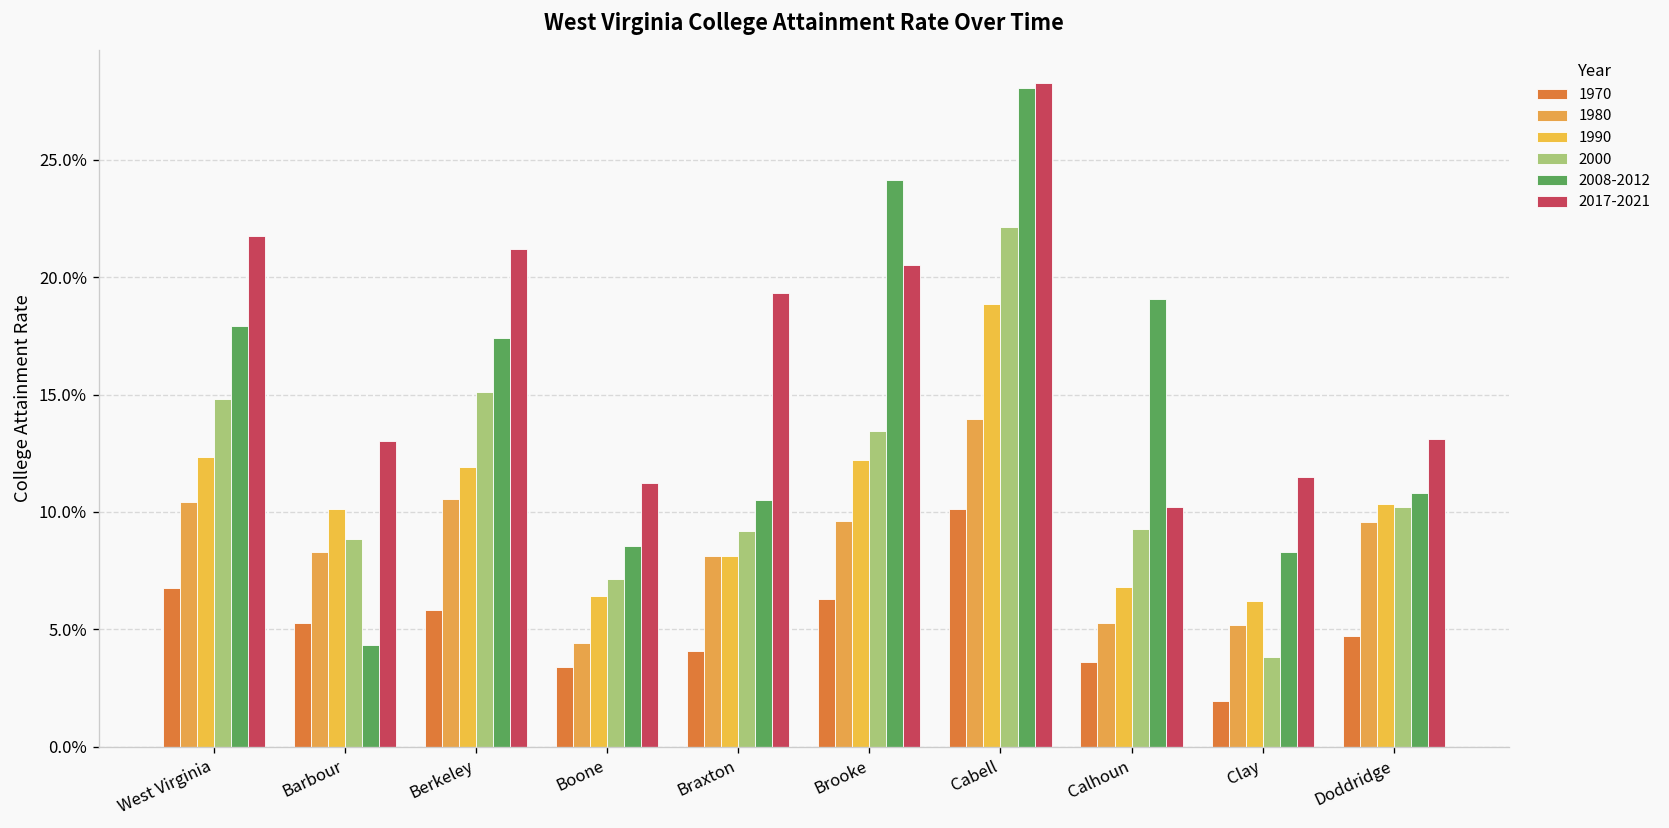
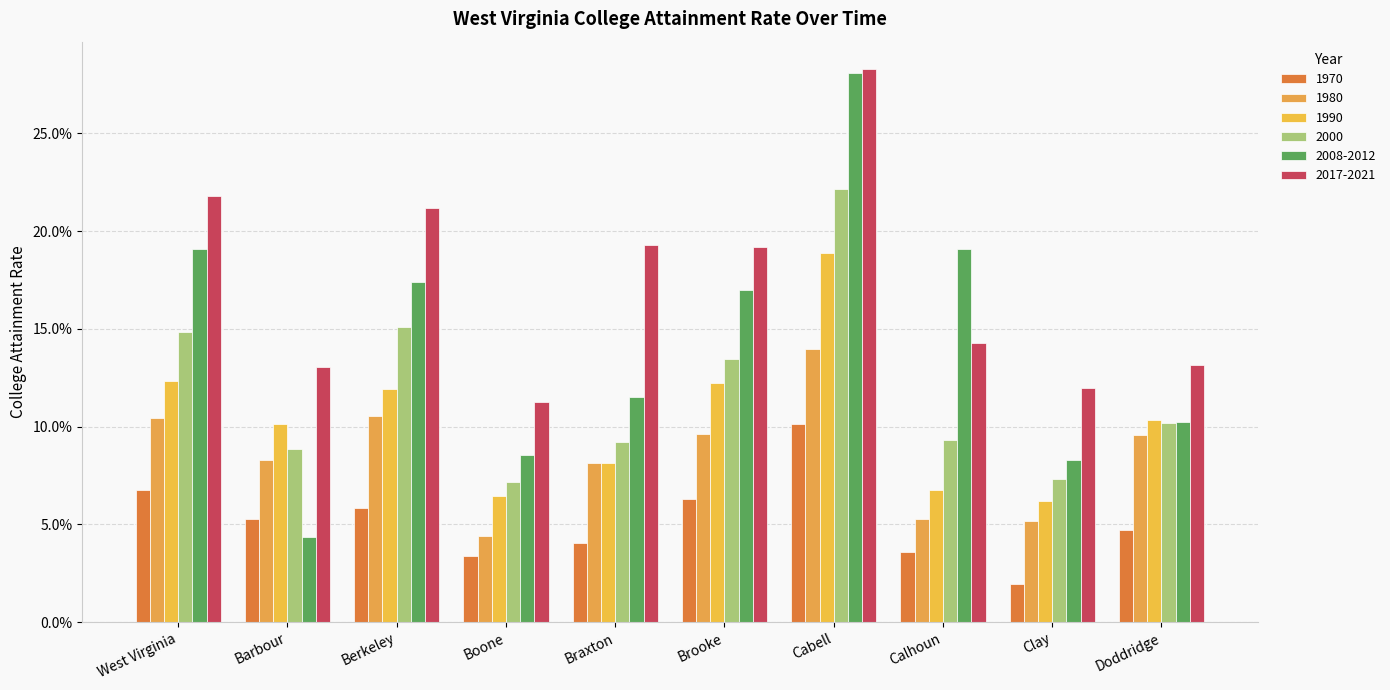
  {
    "2000": {
      "West Virginia": "14.8%",
      "Barbour": "8.9%",
      "Berkeley": "15.1%",
      "Boone": "7.2%",
      "Braxton": "9.2%",
      "Brooke": "13.4%",
      "Cabell": "22.2%",
      "Calhoun": "9.3%",
-     "Clay": "3.8%",
+     "Clay": "7.3%",
      "Doddridge": "10.2%"
    },
    "2008-2012": {
-     "West Virginia": "17.9%",
+     "West Virginia": "19.1%",
      "Barbour": "4.3%",
      "Berkeley": "17.4%",
      "Boone": "8.5%",
-     "Braxton": "10.5%",
-     "Brooke": "24.2%",
+     "Braxton": "11.5%",
+     "Brooke": "17.0%",
      "Cabell": "28.1%",
      "Calhoun": "19.1%",
      "Clay": "8.3%",
-     "Doddridge": "10.8%"
+     "Doddridge": "10.2%"
    },
    "2017-2021": {
      "West Virginia": "21.8%",
      "Barbour": "13.0%",
      "Berkeley": "21.2%",
      "Boone": "11.3%",
      "Braxton": "19.3%",
-     "Brooke": "20.5%",
+     "Brooke": "19.2%",
      "Cabell": "28.3%",
-     "Calhoun": "10.2%",
-     "Clay": "11.5%",
+     "Calhoun": "14.3%",
+     "Clay": "12.0%",
      "Doddridge": "13.1%"
    }
  }
